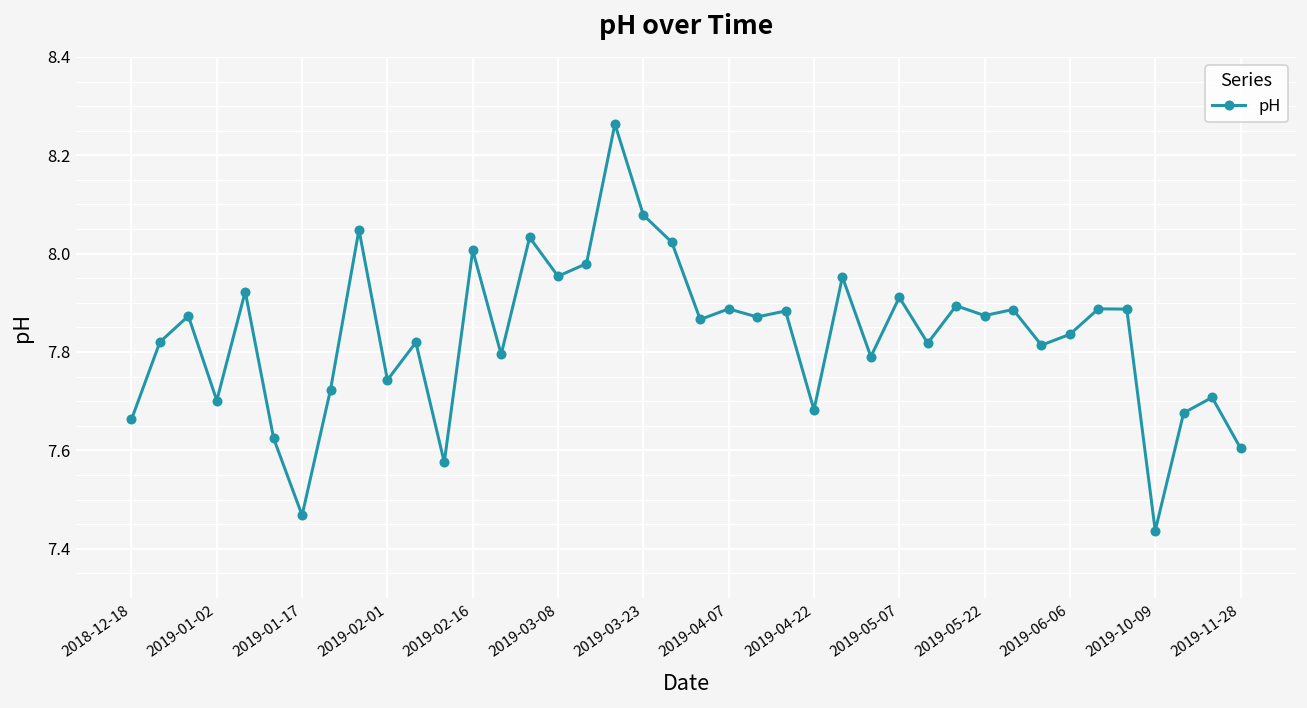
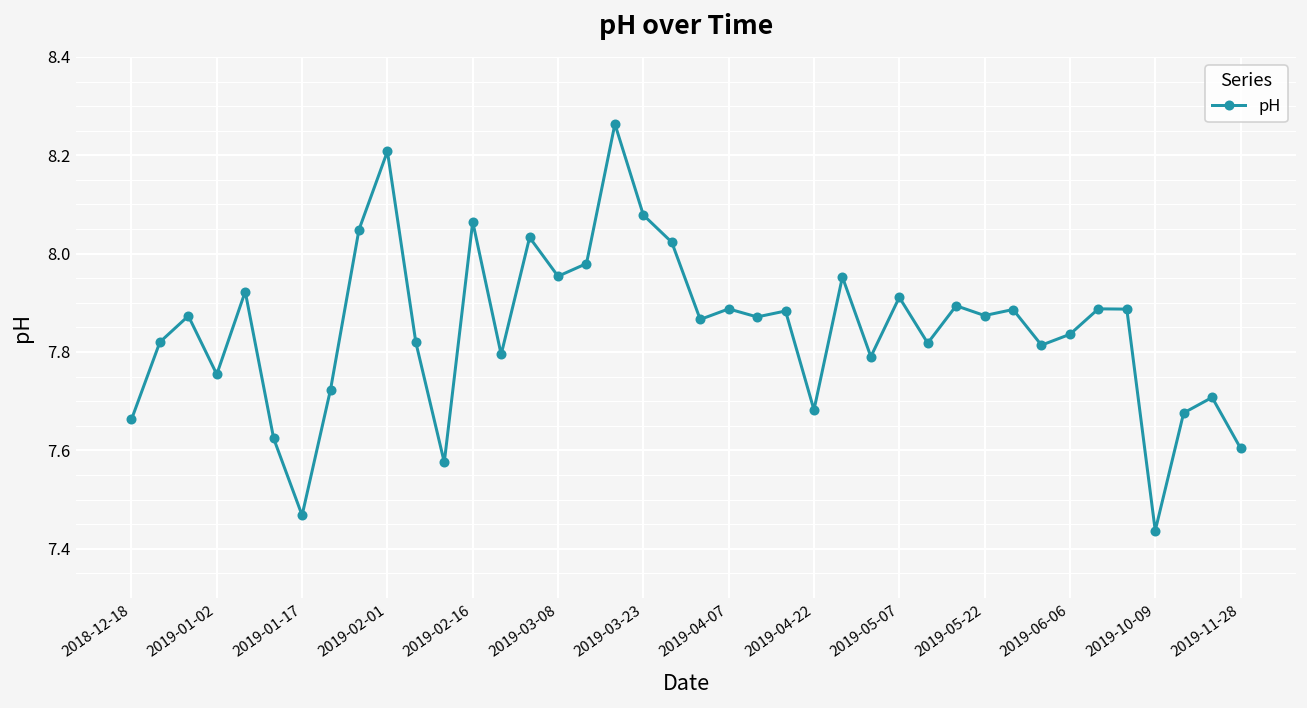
  {
    "2018-12-18": 7.66,
-   "2019-01-02": 7.70,
+   "2019-01-02": 7.75,
    "2019-01-17": 7.47,
-   "2019-02-01": 7.74,
-   "2019-02-16": 8.01,
+   "2019-02-01": 8.21,
+   "2019-02-16": 8.06,
    "2019-03-08": 7.95,
    "2019-03-23": 8.08,
    "2019-04-07": 7.89,
    "2019-04-22": 7.68,
    "2019-05-07": 7.91,
    "2019-05-22": 7.87,
    "2019-06-06": 7.84,
    "2019-10-09": 7.44,
    "2019-11-28": 7.60
  }
